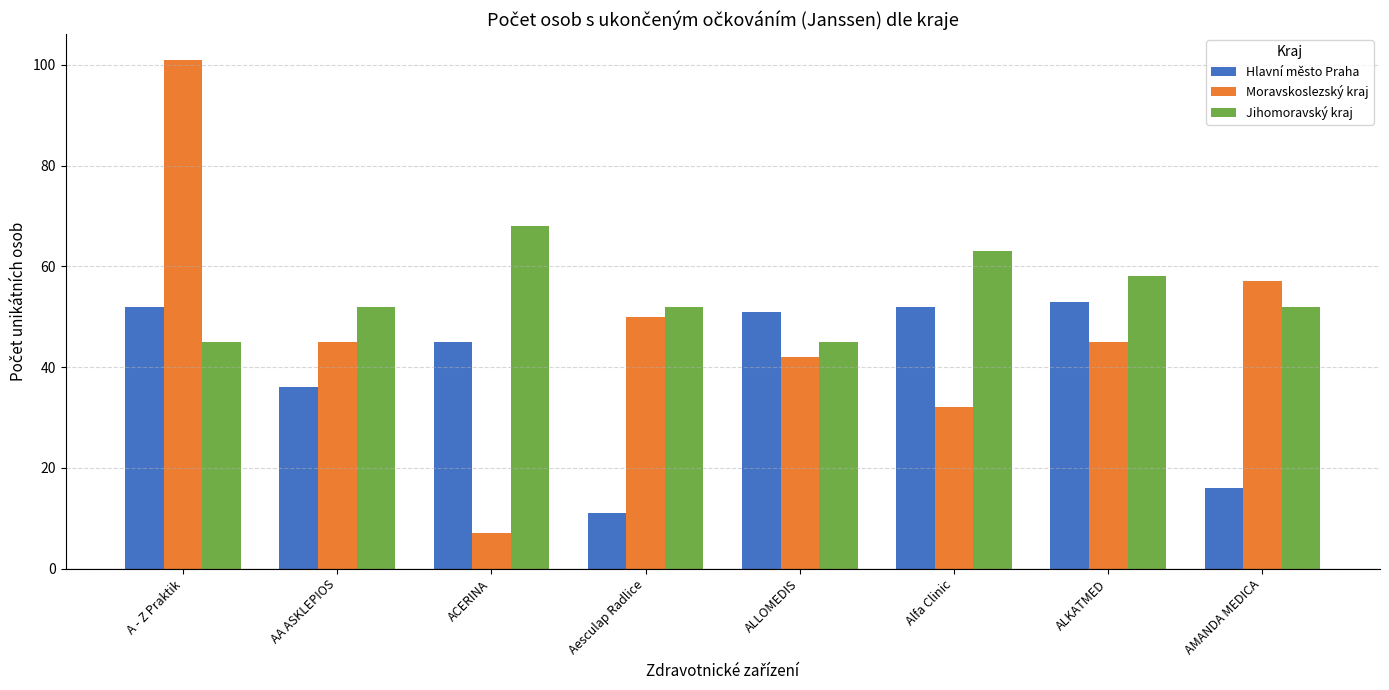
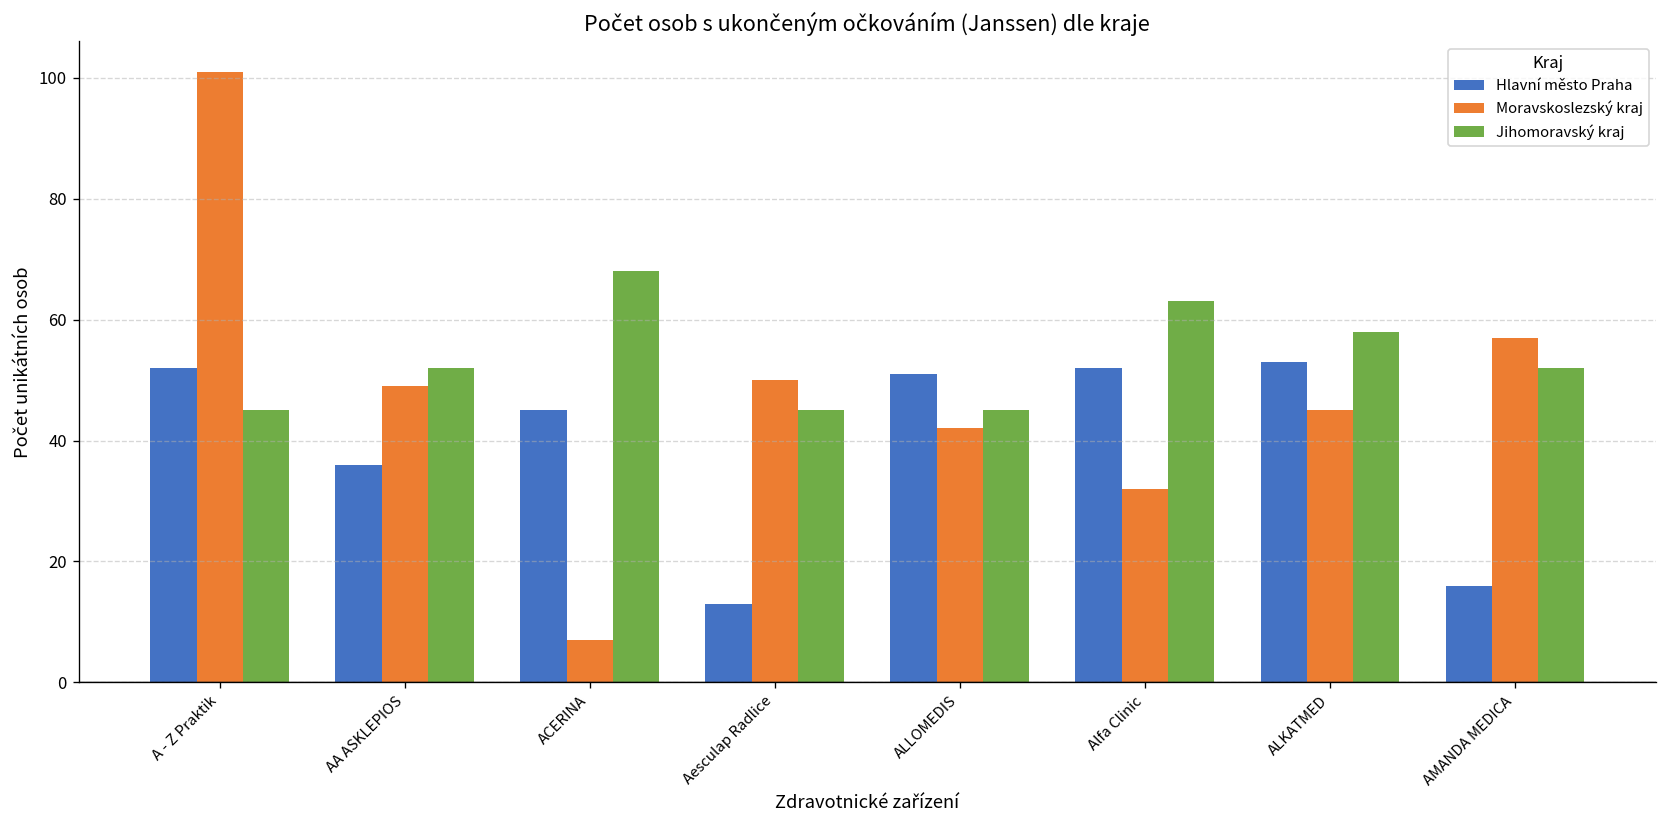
  {
    "Hlavní město Praha": {
      "A - Z Praktik": 52,
      "AA ASKLEPIOS": 36,
      "ACERINA": 45,
-     "Aesculap Radlice": 11,
+     "Aesculap Radlice": 13,
      "ALLOMEDIS": 51,
      "Alfa Clinic": 52,
      "ALKATMED": 53,
      "AMANDA MEDICA": 16
    },
    "Moravskoslezský kraj": {
      "A - Z Praktik": 101,
-     "AA ASKLEPIOS": 45,
+     "AA ASKLEPIOS": 49,
      "ACERINA": 7,
      "Aesculap Radlice": 50,
      "ALLOMEDIS": 42,
      "Alfa Clinic": 32,
      "ALKATMED": 45,
      "AMANDA MEDICA": 57
    },
    "Jihomoravský kraj": {
      "A - Z Praktik": 45,
      "AA ASKLEPIOS": 52,
      "ACERINA": 68,
-     "Aesculap Radlice": 52,
+     "Aesculap Radlice": 45,
      "ALLOMEDIS": 45,
      "Alfa Clinic": 63,
      "ALKATMED": 58,
      "AMANDA MEDICA": 52
    }
  }
